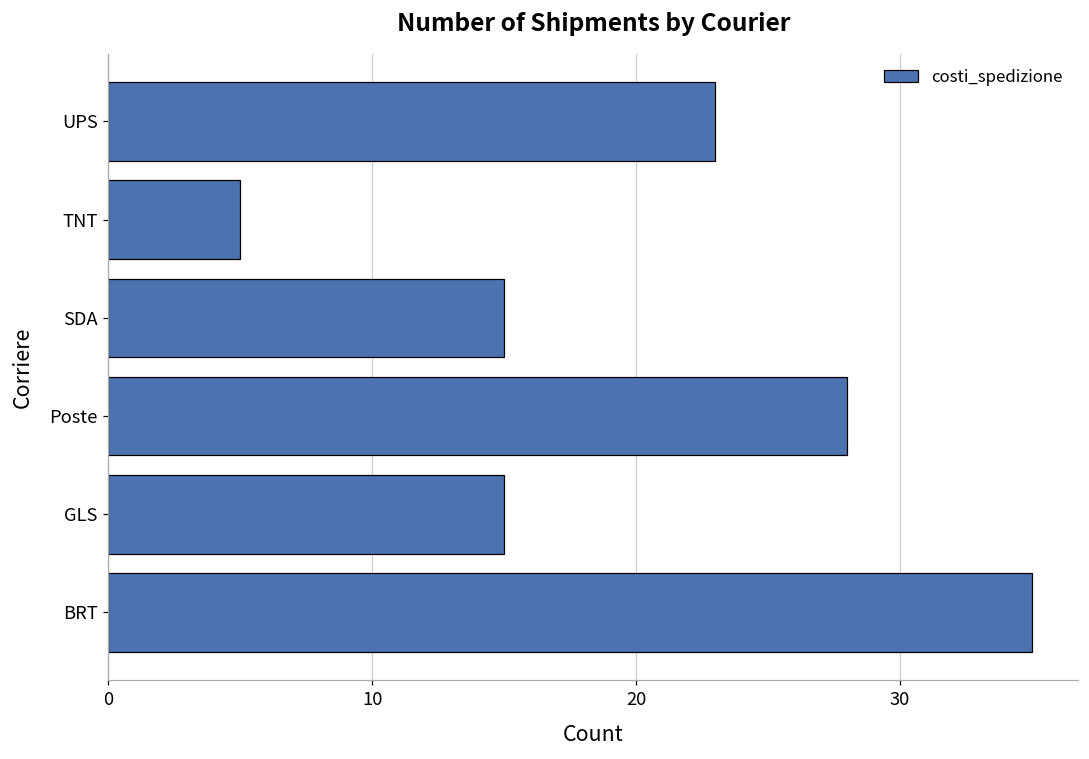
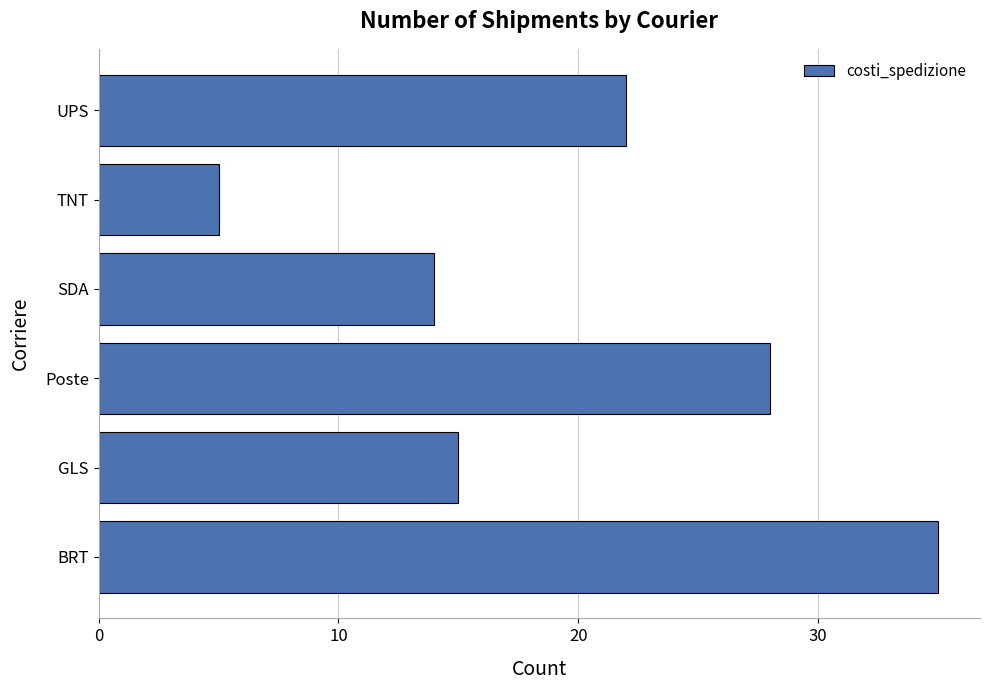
  {
-   "UPS": 23,
+   "UPS": 22,
    "TNT": 5,
-   "SDA": 15,
+   "SDA": 14,
    "Poste": 28,
    "GLS": 15,
    "BRT": 35
  }
